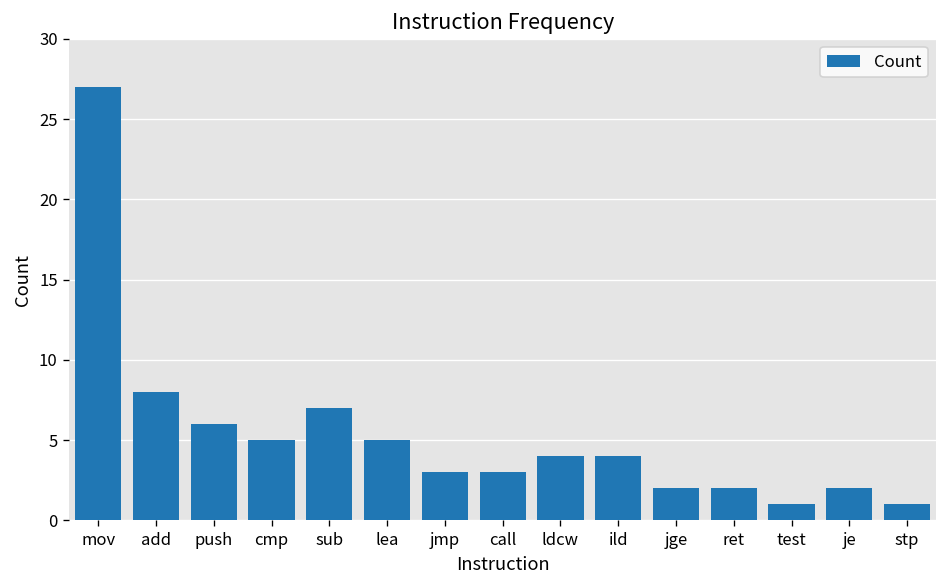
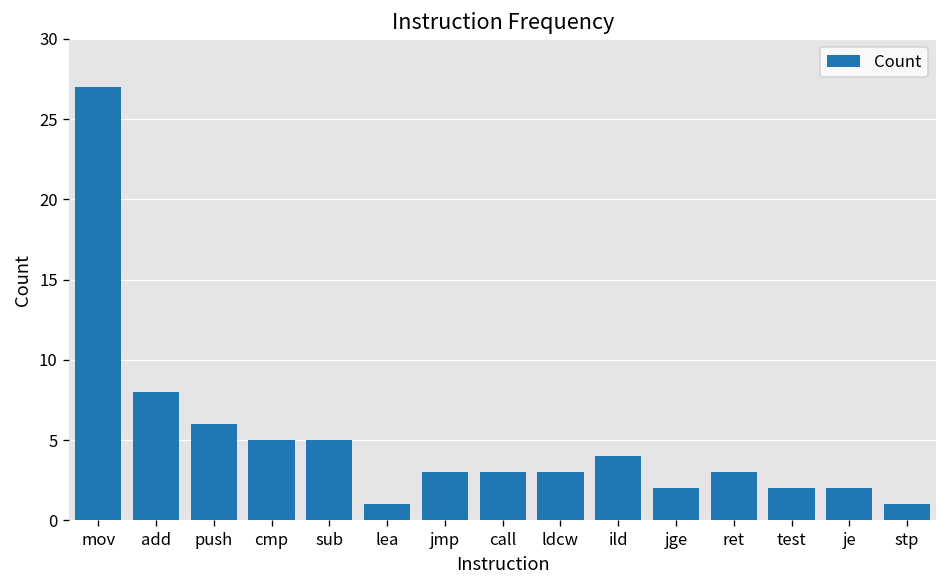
  {
    "mov": 27,
    "add": 8,
    "push": 6,
    "cmp": 5,
-   "sub": 7,
-   "lea": 5,
+   "sub": 5,
+   "lea": 1,
    "jmp": 3,
    "call": 3,
-   "ldcw": 4,
+   "ldcw": 3,
    "ild": 4,
    "jge": 2,
-   "ret": 2,
-   "test": 1,
+   "ret": 3,
+   "test": 2,
    "je": 2,
    "stp": 1
  }
